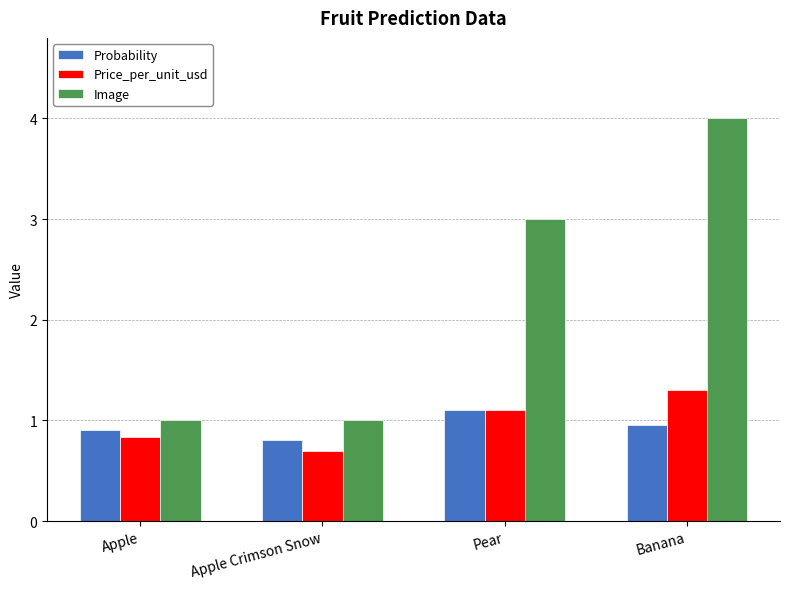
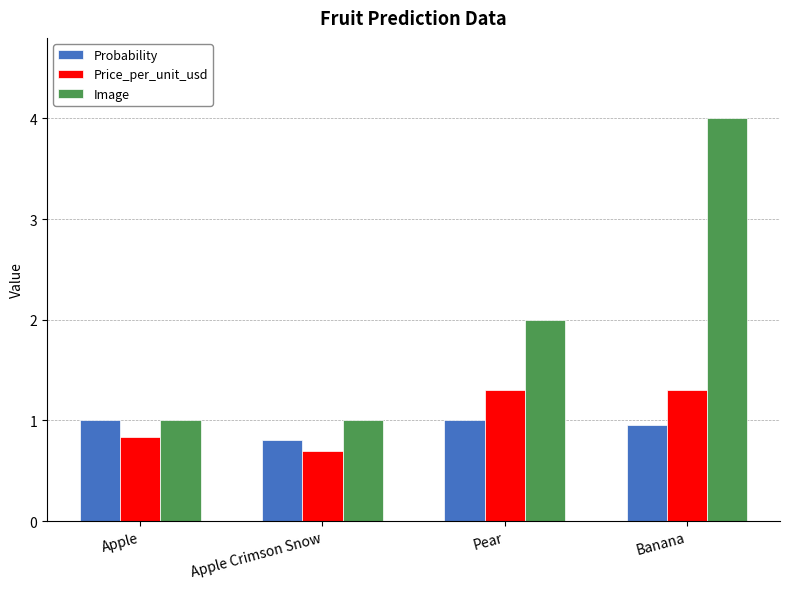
  {
    "Probability": {
-     "Apple": 0.9,
+     "Apple": 1.0,
      "Apple Crimson Snow": 0.8,
-     "Pear": 1.1,
+     "Pear": 1.0,
      "Banana": 0.95
    },
    "Price_per_unit_usd": {
      "Apple": 0.83,
      "Apple Crimson Snow": 0.7,
-     "Pear": 1.1,
+     "Pear": 1.3,
      "Banana": 1.3
    },
    "Image": {
      "Apple": 1,
      "Apple Crimson Snow": 1,
-     "Pear": 3,
+     "Pear": 2,
      "Banana": 4
    }
  }
